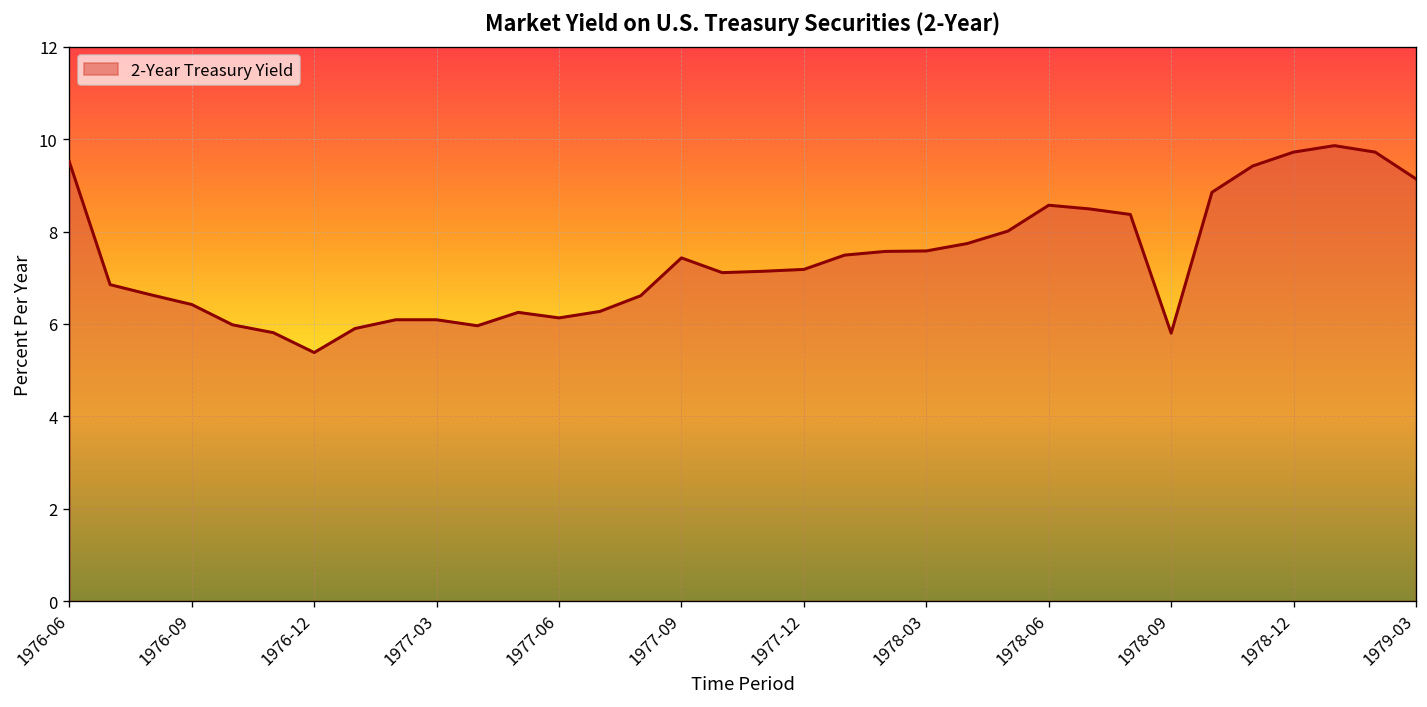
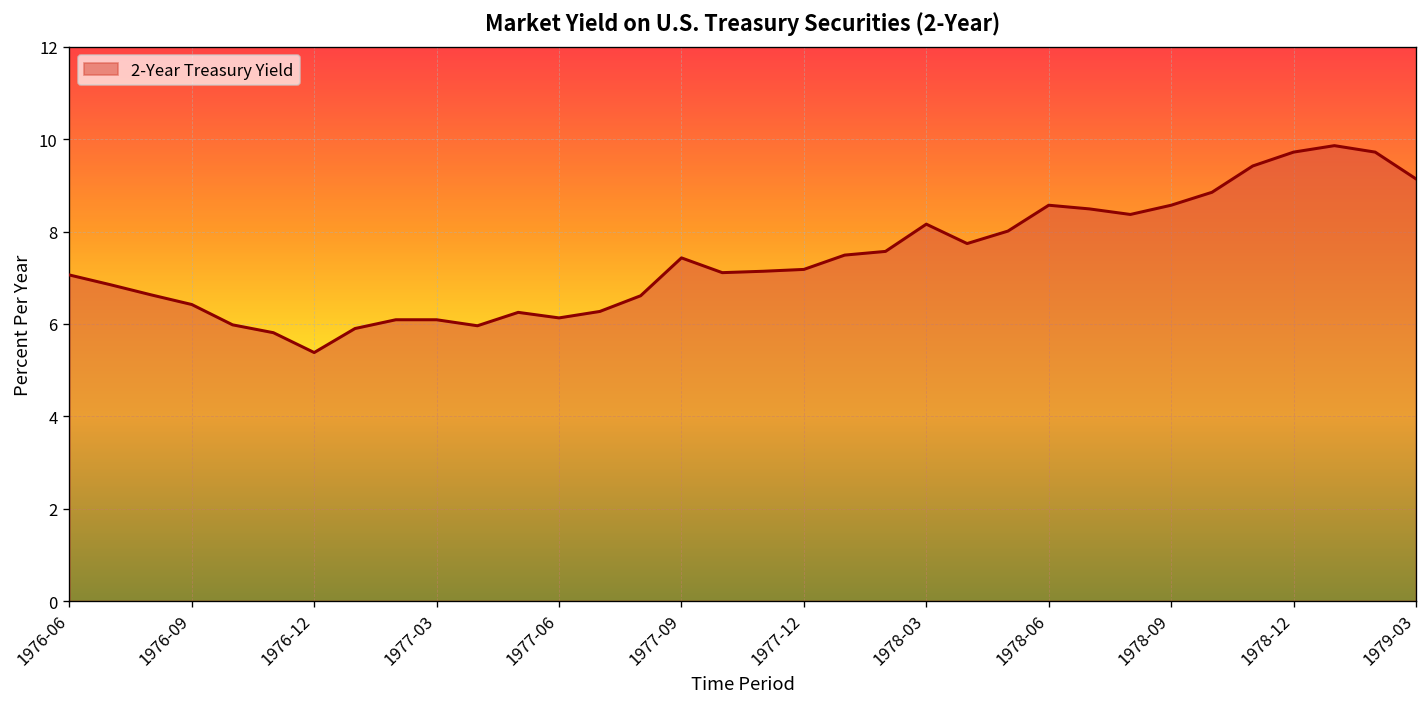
  {
-   "1976-06": 9.5,
+   "1976-06": 7.1,
    "1976-09": 6.4,
    "1976-12": 5.4,
    "1977-03": 6.1,
    "1977-06": 6.1,
    "1977-09": 7.4,
    "1977-12": 7.2,
-   "1978-03": 7.6,
+   "1978-03": 8.2,
    "1978-06": 8.6,
-   "1978-09": 5.8,
+   "1978-09": 8.6,
    "1978-12": 9.7,
    "1979-03": 9.1
  }
